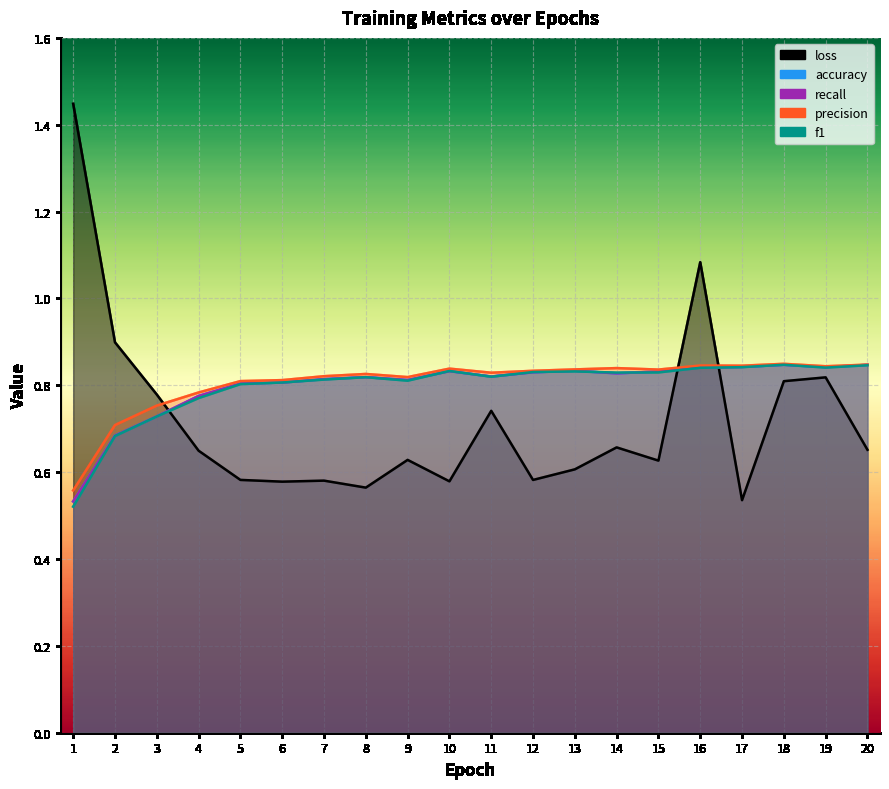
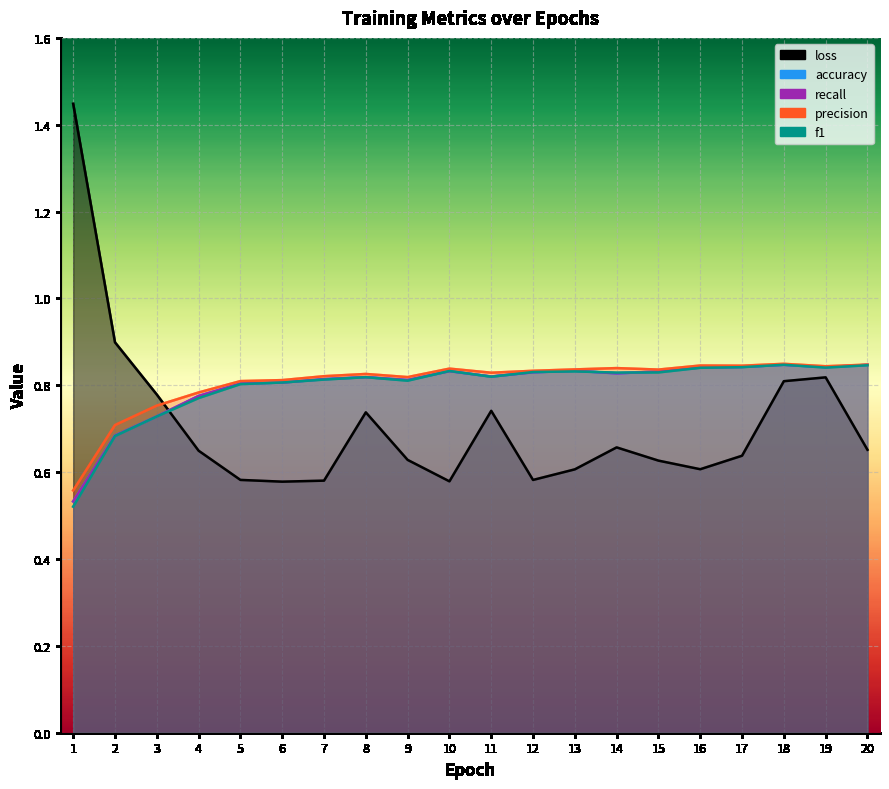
  {
    "loss": {
      "1": 1.45,
      "2": 0.90,
      "3": 0.78,
      "4": 0.65,
      "5": 0.58,
      "6": 0.58,
      "7": 0.58,
-     "8": 0.56,
+     "8": 0.74,
      "9": 0.63,
      "10": 0.58,
      "11": 0.74,
      "12": 0.58,
      "13": 0.61,
      "14": 0.66,
      "15": 0.63,
-     "16": 1.08,
-     "17": 0.54,
+     "16": 0.61,
+     "17": 0.64,
      "18": 0.81,
      "19": 0.82,
      "20": 0.65
    },
    "f1": {
      "1": 0.52
    }
  }
